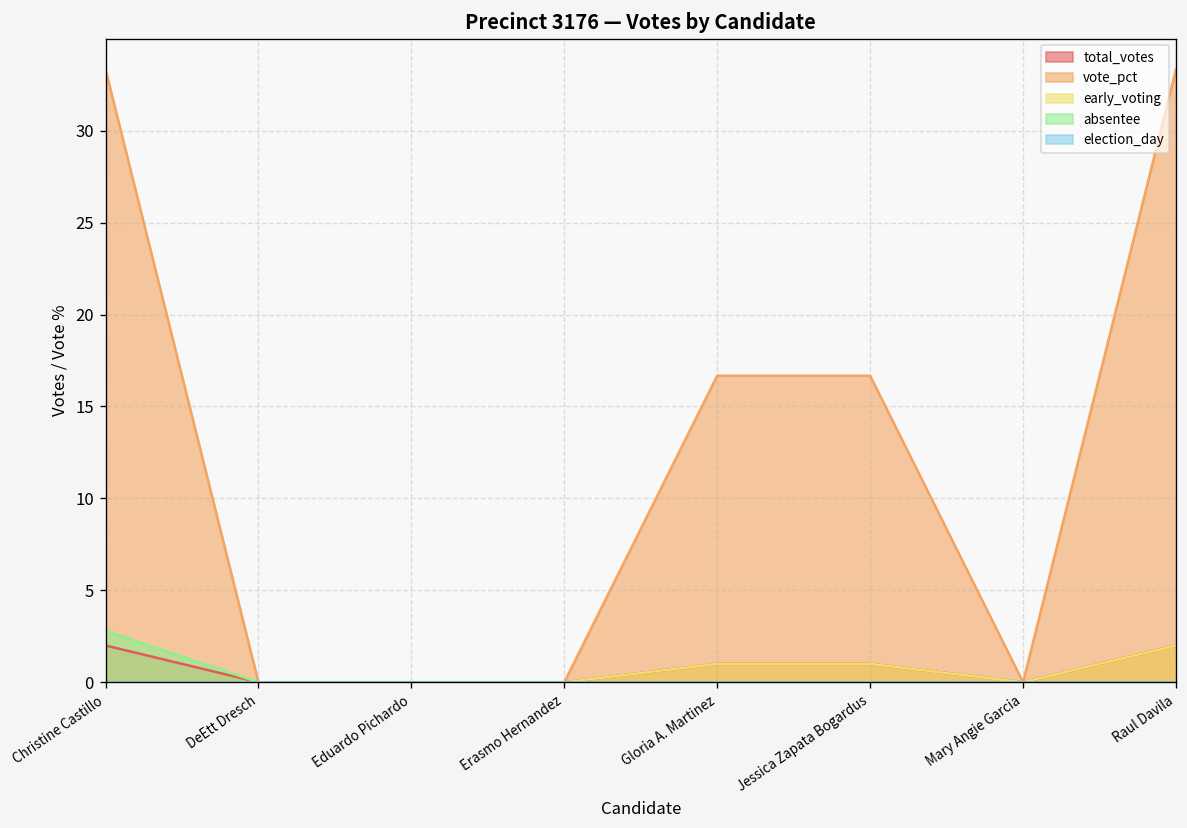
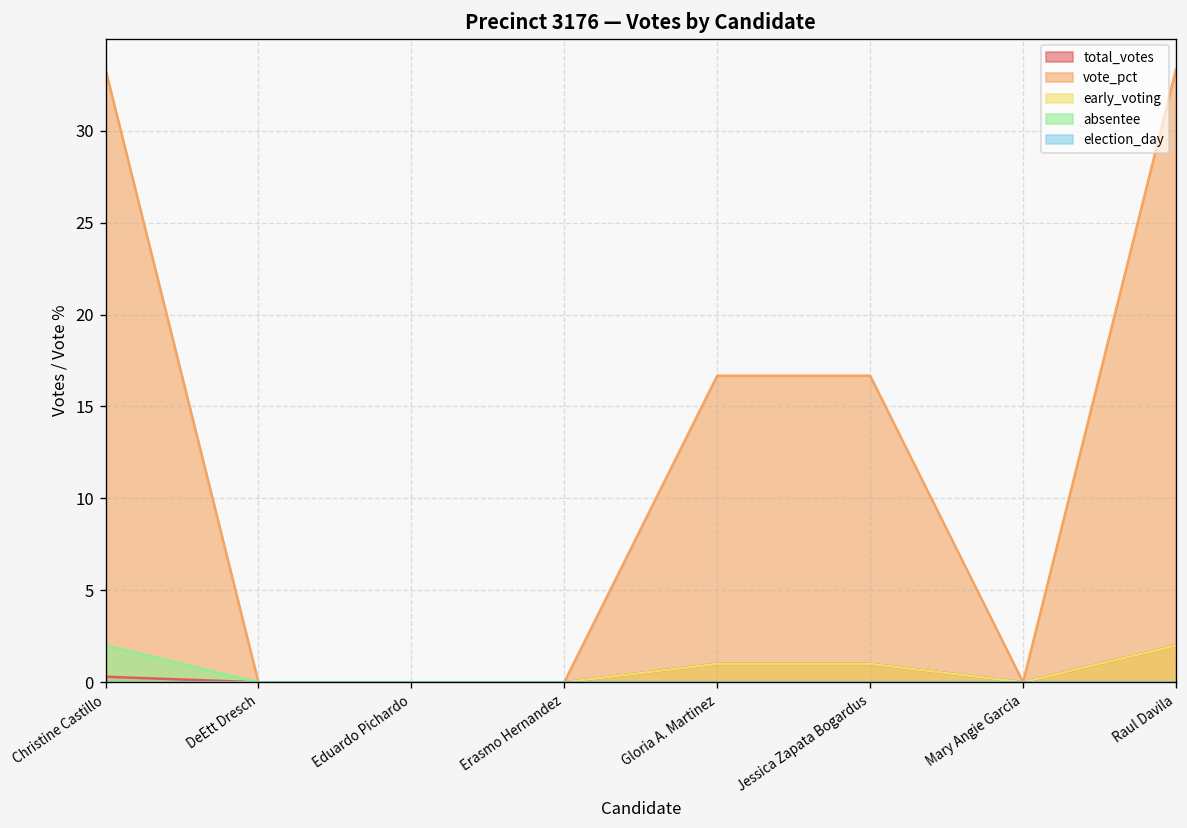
  {
    "total_votes": {
-     "Christine Castillo": 2.0
+     "Christine Castillo": 0.3
    },
    "absentee": {
-     "Christine Castillo": 2.8
+     "Christine Castillo": 2.0
    }
  }
